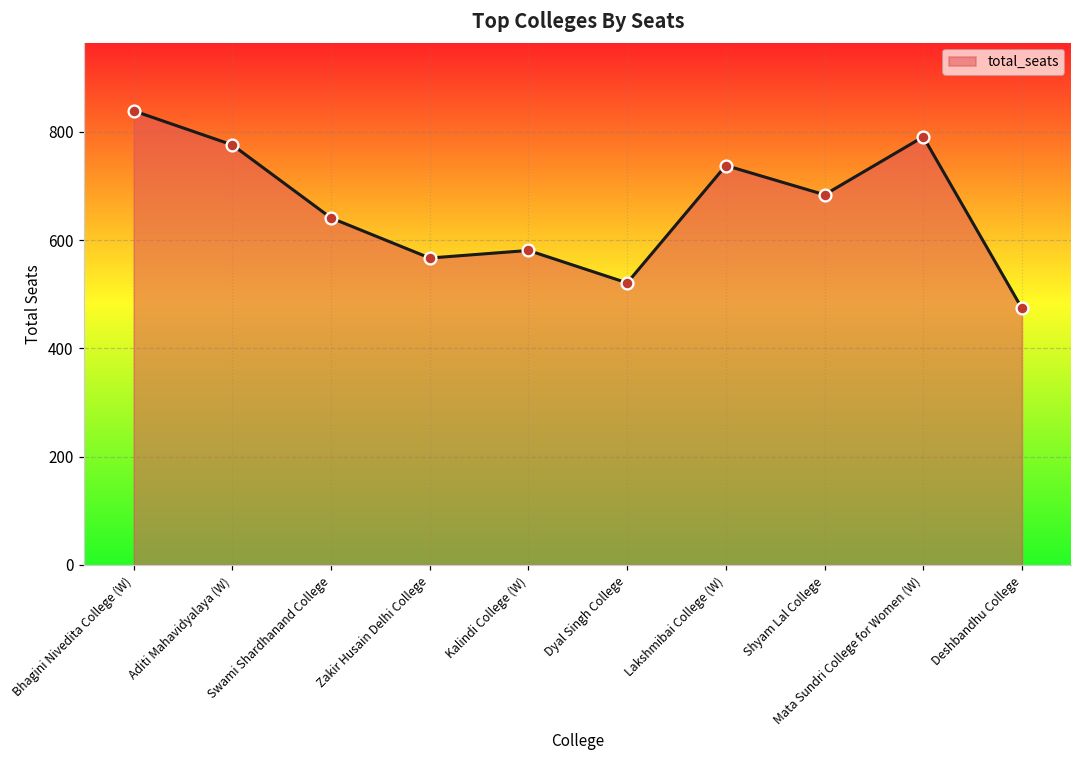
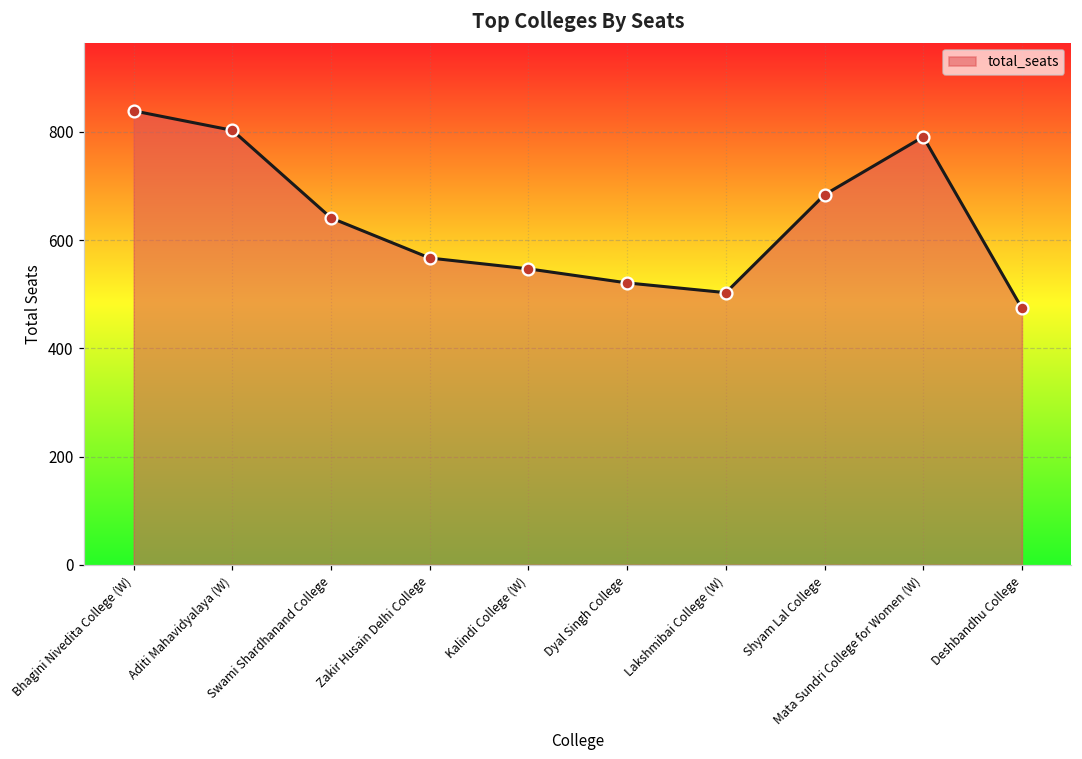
  {
    "Bhagini Nivedita College (W)": 840,
-   "Aditi Mahavidyalaya (W)": 780,
+   "Aditi Mahavidyalaya (W)": 800,
    "Swami Shardhanand College": 640,
    "Zakir Husain Delhi College": 570,
-   "Kalindi College (W)": 580,
+   "Kalindi College (W)": 550,
    "Dyal Singh College": 520,
-   "Lakshmibai College (W)": 740,
+   "Lakshmibai College (W)": 500,
    "Shyam Lal College": 680,
    "Mata Sundri College for Women (W)": 790,
    "Deshbandhu College": 470
  }
